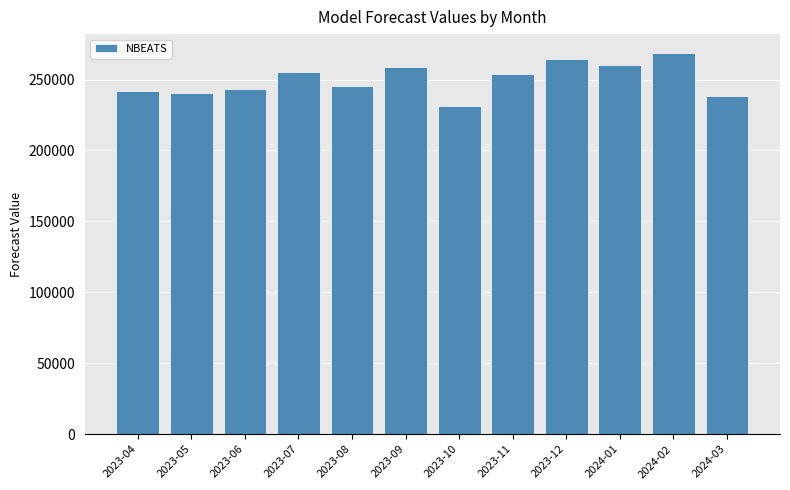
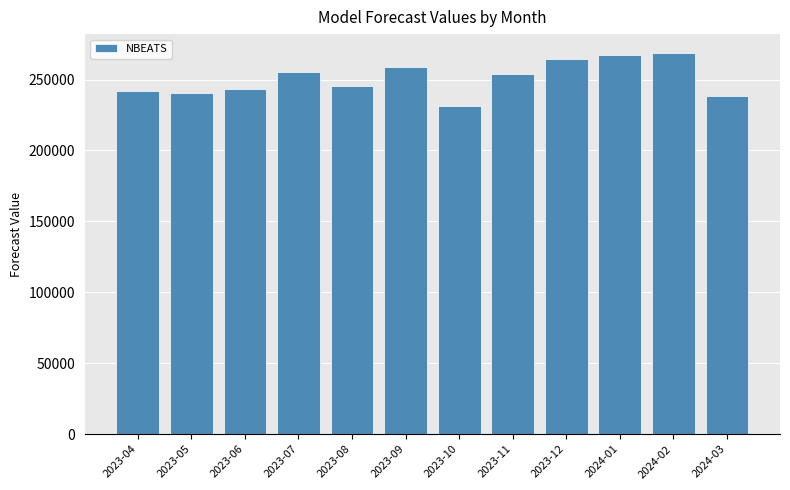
  {
    "2023-04": 242000,
    "2023-05": 241000,
    "2023-06": 243000,
    "2023-07": 255000,
    "2023-08": 245000,
    "2023-09": 259000,
    "2023-10": 231000,
    "2023-11": 254000,
    "2023-12": 264000,
-   "2024-01": 261000,
+   "2024-01": 268000,
    "2024-02": 269000,
    "2024-03": 239000
  }
